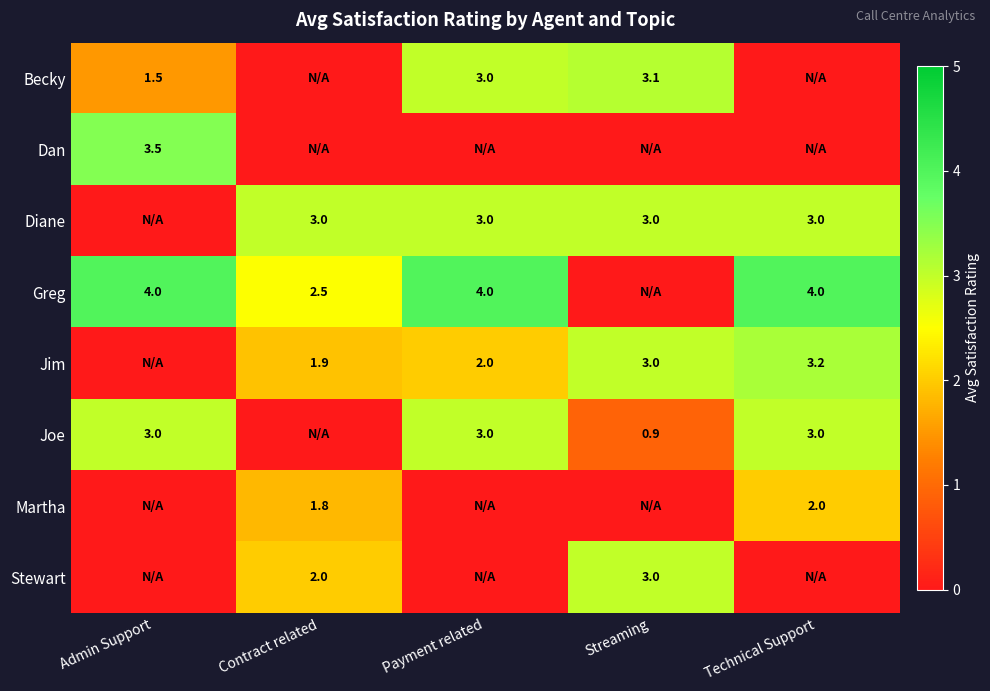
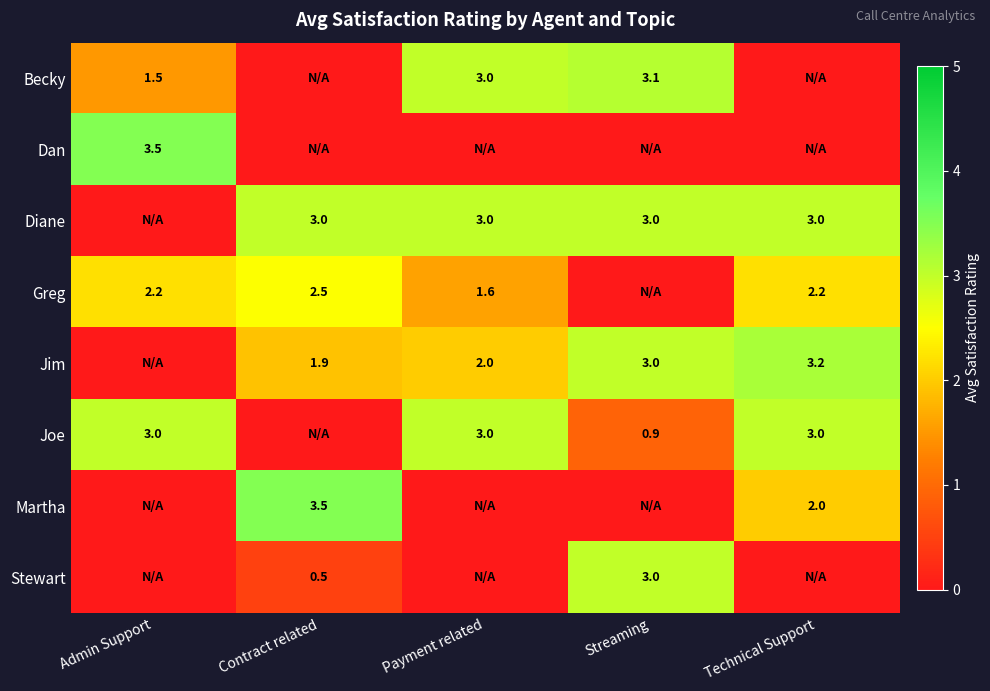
  {
    "Becky": {
      "Admin Support": 1.5,
      "Payment related": 3.0,
      "Streaming": 3.1
    },
    "Dan": {
      "Admin Support": 3.5
    },
    "Diane": {
      "Contract related": 3.0,
      "Payment related": 3.0,
      "Streaming": 3.0,
      "Technical Support": 3.0
    },
    "Greg": {
-     "Admin Support": 4.0,
+     "Admin Support": 2.2,
      "Contract related": 2.5,
-     "Payment related": 4.0,
-     "Technical Support": 4.0
+     "Payment related": 1.6,
+     "Technical Support": 2.2
    },
    "Jim": {
      "Contract related": 1.9,
      "Payment related": 2.0,
      "Streaming": 3.0,
      "Technical Support": 3.2
    },
    "Joe": {
      "Admin Support": 3.0,
      "Payment related": 3.0,
      "Streaming": 0.9,
      "Technical Support": 3.0
    },
    "Martha": {
-     "Contract related": 1.8,
+     "Contract related": 3.5,
      "Technical Support": 2.0
    },
    "Stewart": {
-     "Contract related": 2.0,
+     "Contract related": 0.5,
      "Streaming": 3.0
    }
  }
